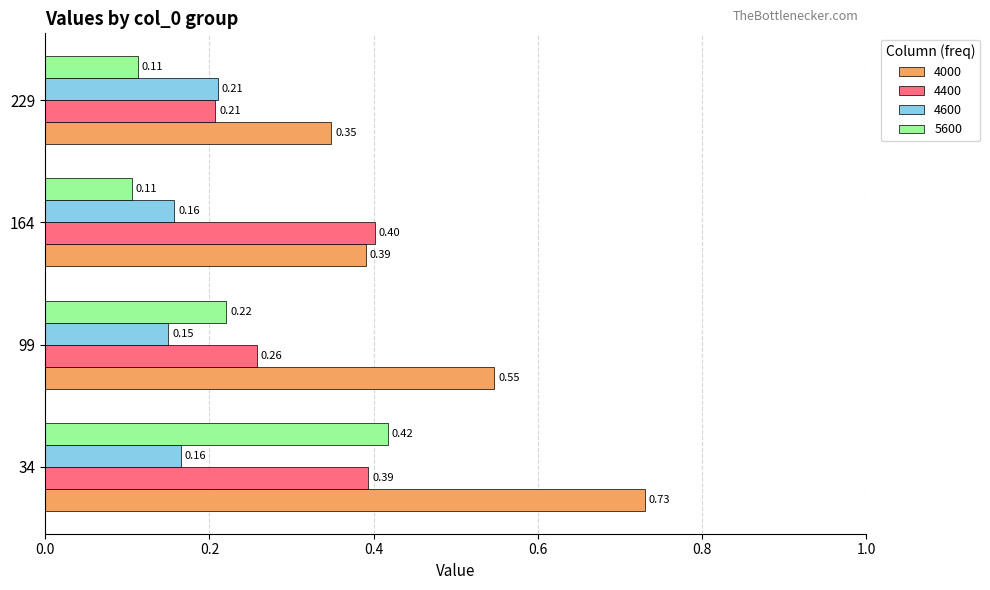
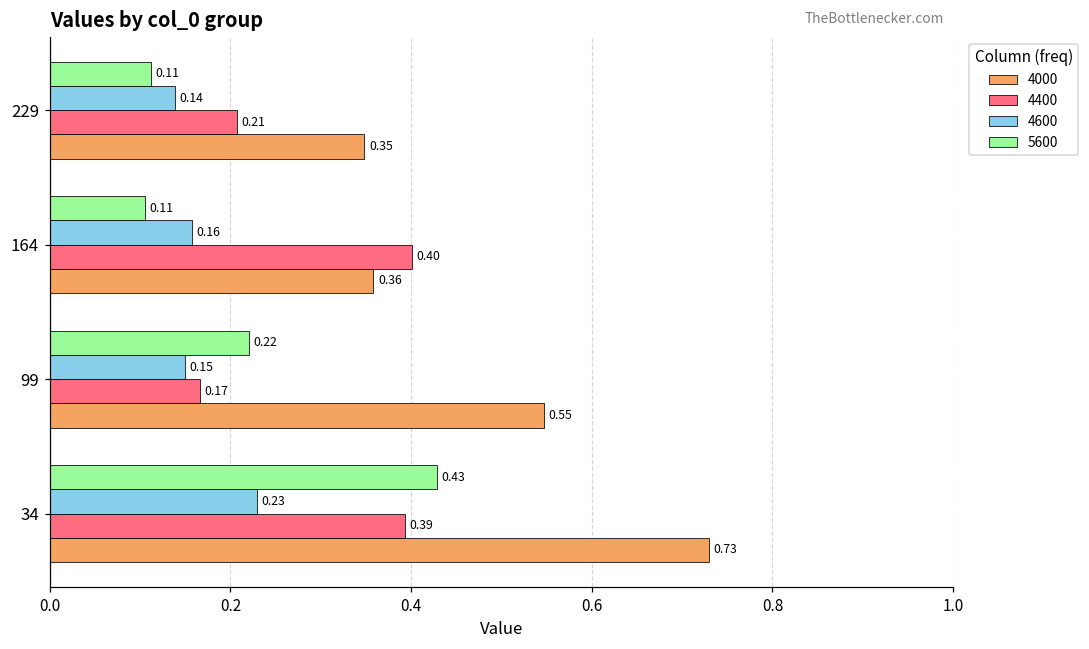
  {
    "4000": {
      "229": 0.35,
-     "164": 0.39,
+     "164": 0.36,
      "99": 0.55,
      "34": 0.73
    },
    "4400": {
      "229": 0.21,
      "164": 0.40,
-     "99": 0.26,
+     "99": 0.17,
      "34": 0.39
    },
    "4600": {
-     "229": 0.21,
+     "229": 0.14,
      "164": 0.16,
      "99": 0.15,
-     "34": 0.16
+     "34": 0.23
    },
    "5600": {
      "229": 0.11,
      "164": 0.11,
      "99": 0.22,
-     "34": 0.42
+     "34": 0.43
    }
  }
